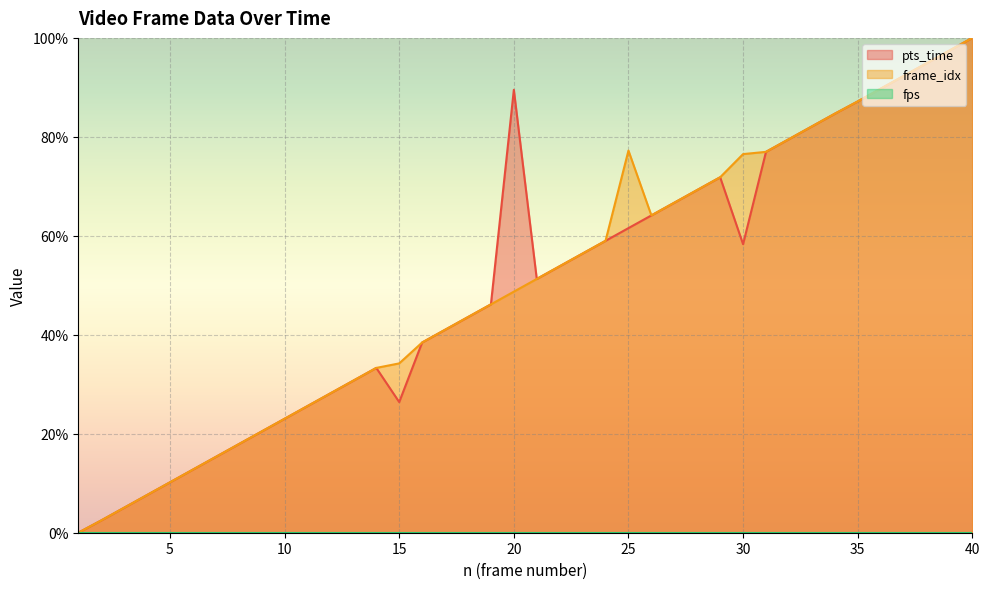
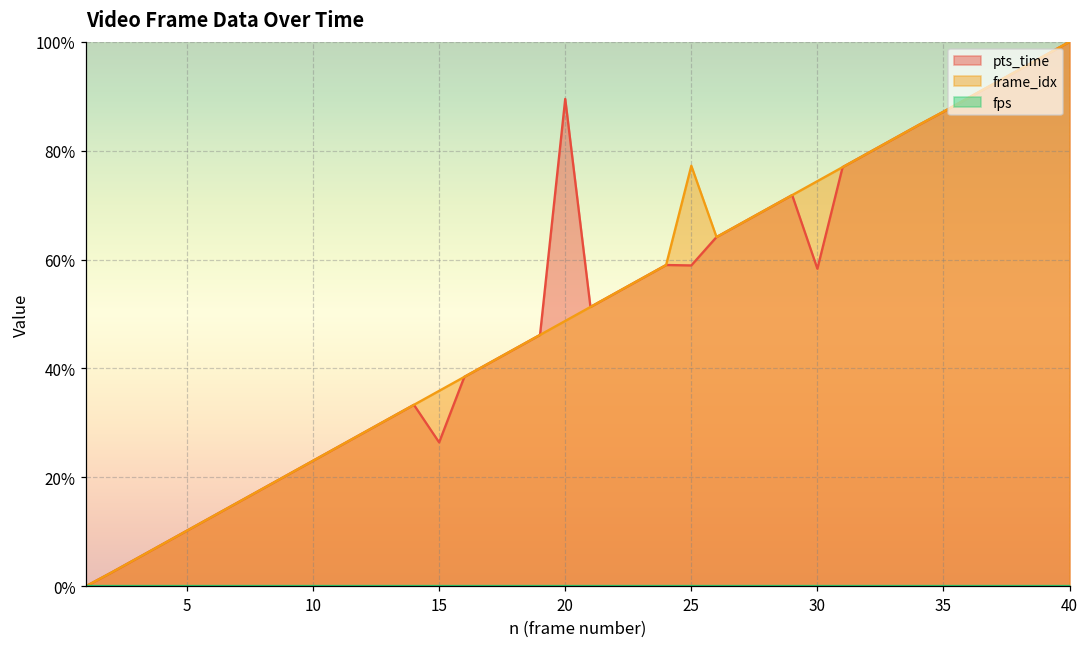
  {
    "pts_time": {
      "15": "26%",
      "20": "90%",
-     "25": "62%",
+     "25": "59%",
      "30": "58%"
    },
    "frame_idx": {
-     "15": "34%",
+     "15": "36%",
      "20": "49%",
      "25": "77%",
-     "30": "77%"
+     "30": "74%"
    },
    "fps": {
      "5": "0%",
      "10": "0%",
      "15": "0%",
      "20": "0%",
      "25": "0%",
      "30": "0%",
      "35": "0%",
      "40": "0%"
    }
  }
